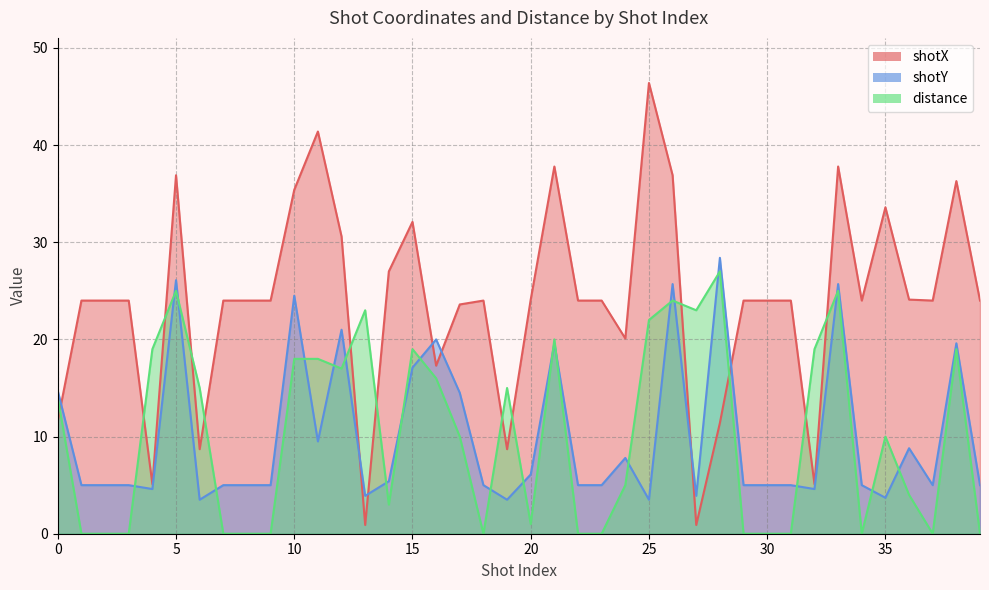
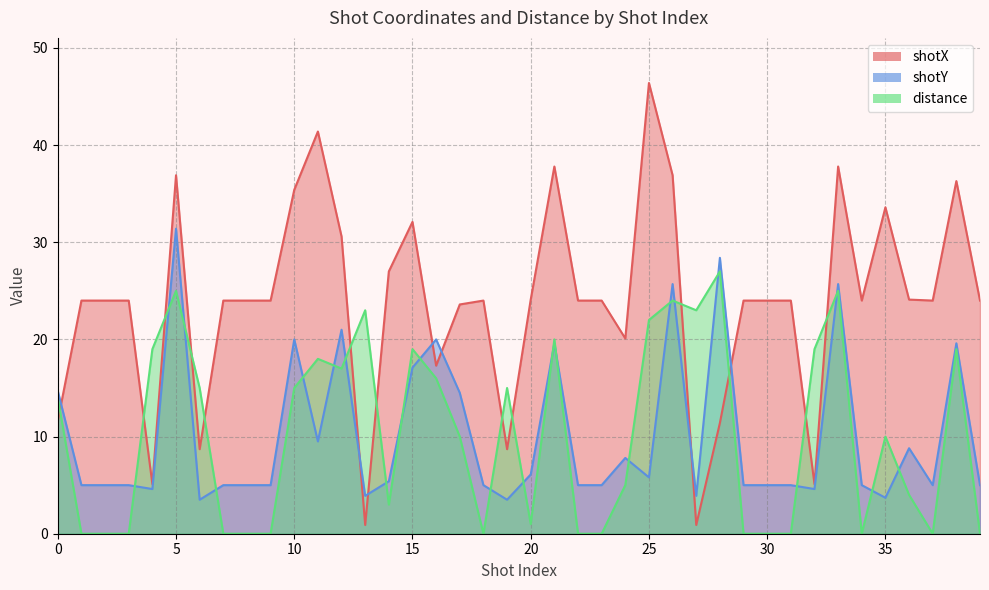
  {
    "shotX": {
      "0": 12,
      "5": 37,
      "10": 35,
      "15": 32,
      "20": 24,
      "25": 46,
      "30": 24,
      "35": 34
    },
    "shotY": {
      "0": 15,
-     "5": 26,
-     "10": 25,
+     "5": 31,
+     "10": 20,
      "15": 17,
      "20": 6,
-     "25": 4,
+     "25": 6,
      "30": 5,
      "35": 4
    },
    "distance": {
      "0": 14,
      "5": 25,
-     "10": 18,
+     "10": 15,
      "15": 19,
      "20": 1,
      "25": 22,
      "30": 0,
      "35": 10
    }
  }
